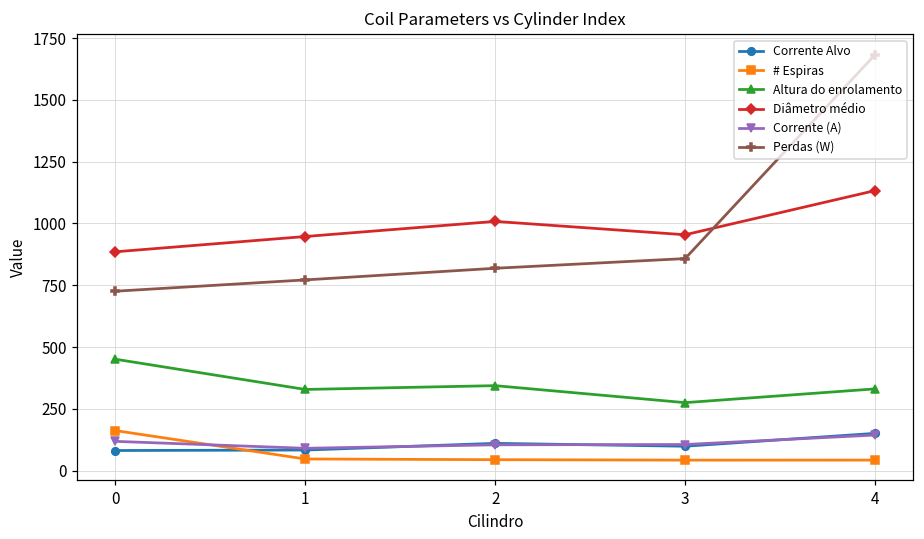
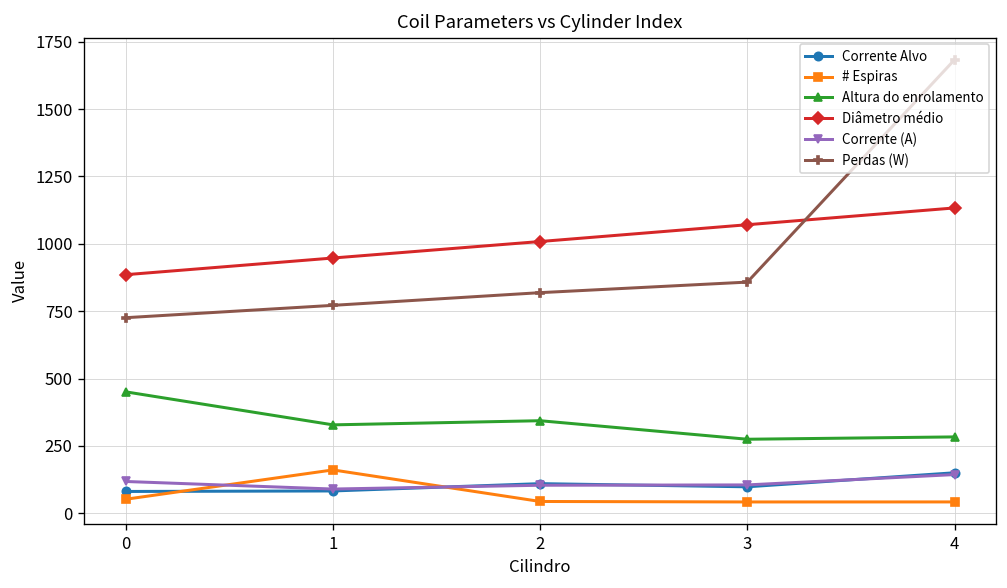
  {
    "Corrente Alvo": {
      "0": 80
    },
    "# Espiras": {
-     "0": 160,
-     "1": 50,
+     "0": 50,
+     "1": 160,
      "2": 40,
      "3": 40,
      "4": 40
    },
    "Altura do enrolamento": {
      "0": 450,
      "1": 330,
      "2": 340,
      "3": 270,
-     "4": 330
+     "4": 280
    },
    "Diâmetro médio": {
      "0": 890,
      "1": 950,
      "2": 1010,
-     "3": 950,
+     "3": 1070,
      "4": 1130
    },
    "Corrente (A)": {
      "0": 120
    },
    "Perdas (W)": {
      "0": 730,
      "1": 770,
      "2": 820,
      "3": 860
    }
  }
